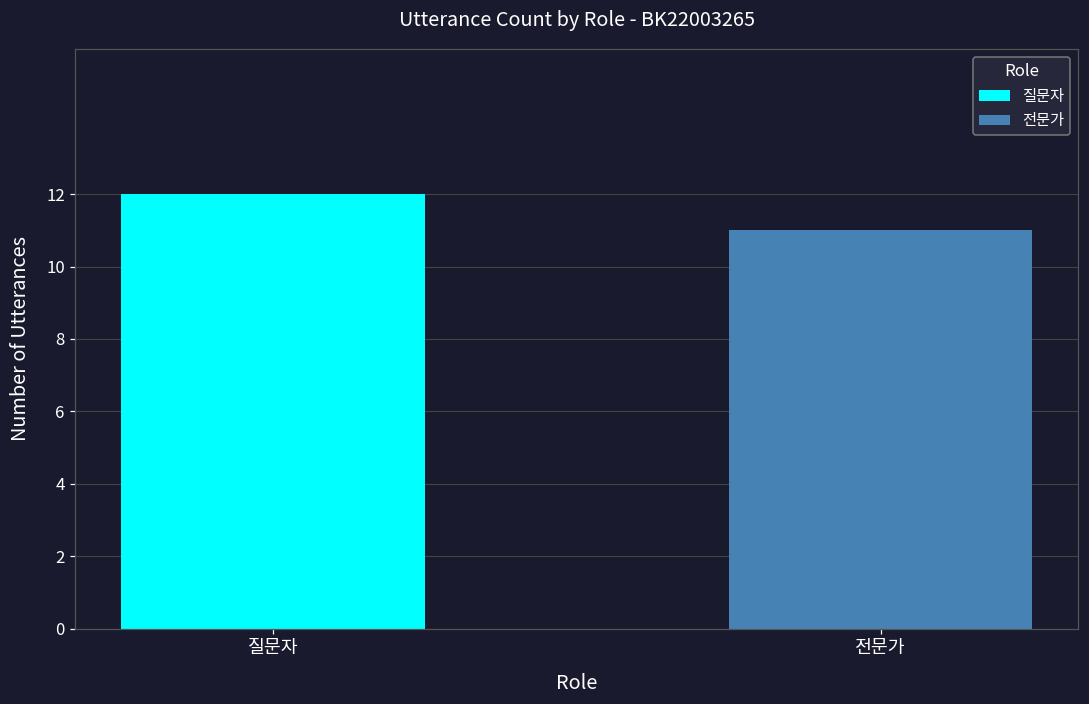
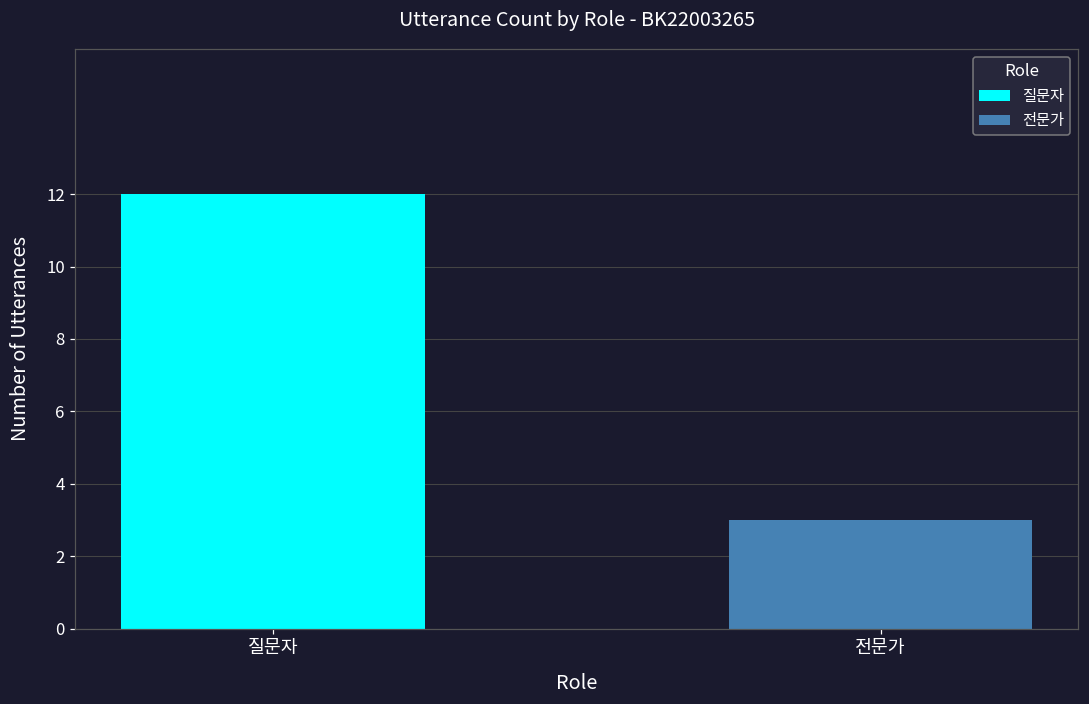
  {
    "질문자": 12,
-   "전문가": 11
+   "전문가": 3
  }
